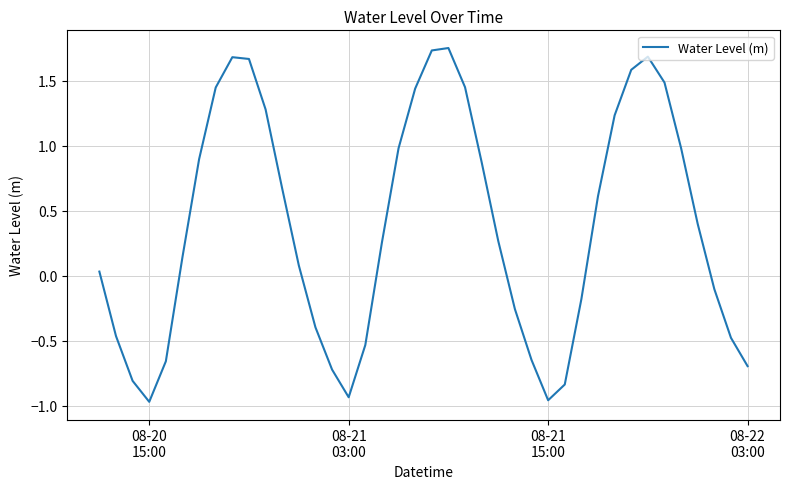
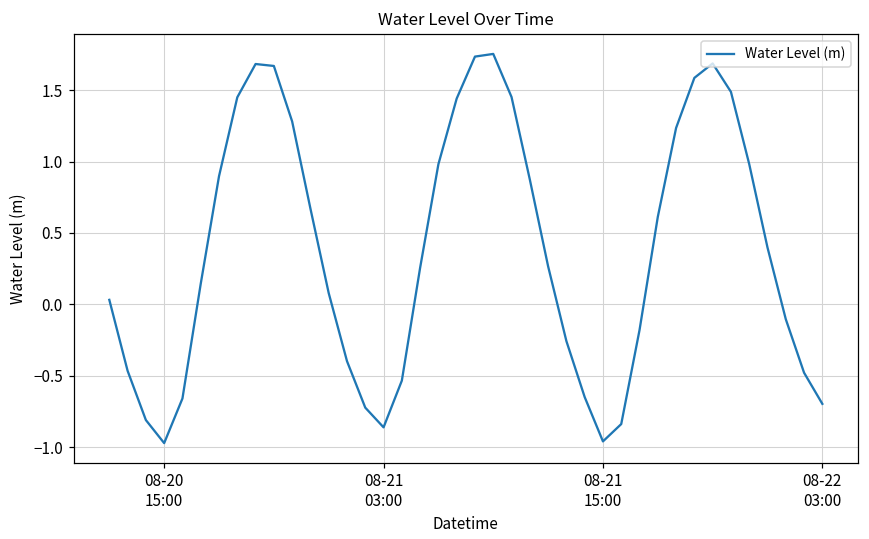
  {
    "08-20 15:00": -0.97,
-   "08-21 03:00": -0.94,
+   "08-21 03:00": -0.86,
    "08-21 15:00": -0.96,
    "08-22 03:00": -0.70
  }
